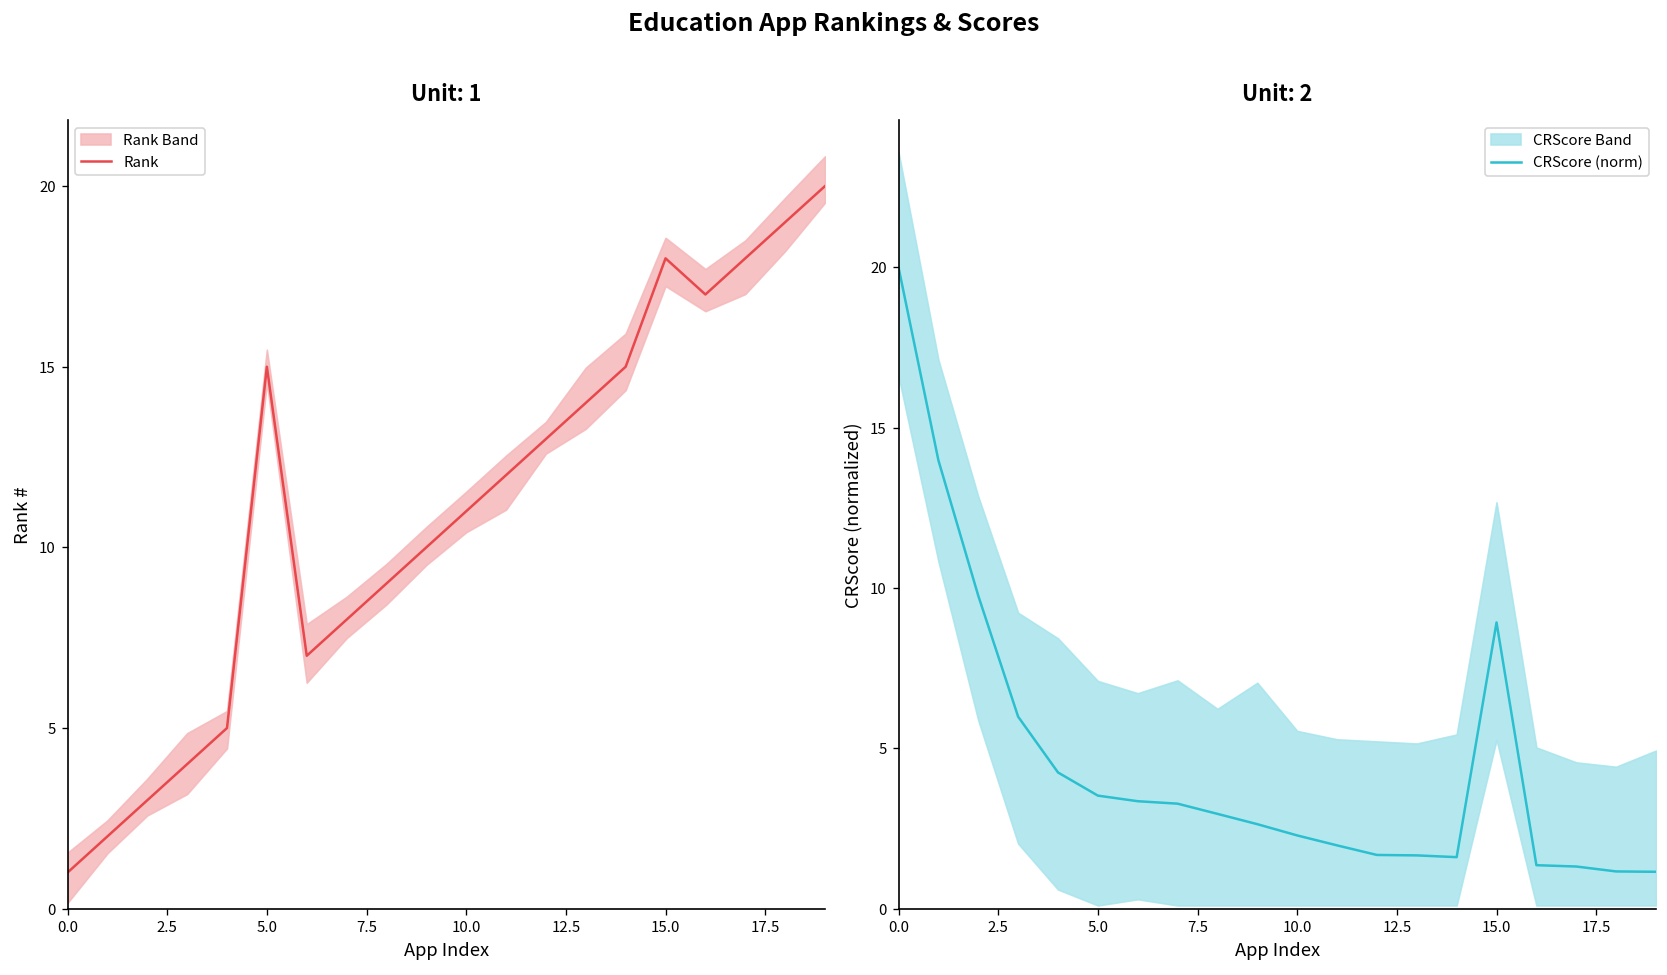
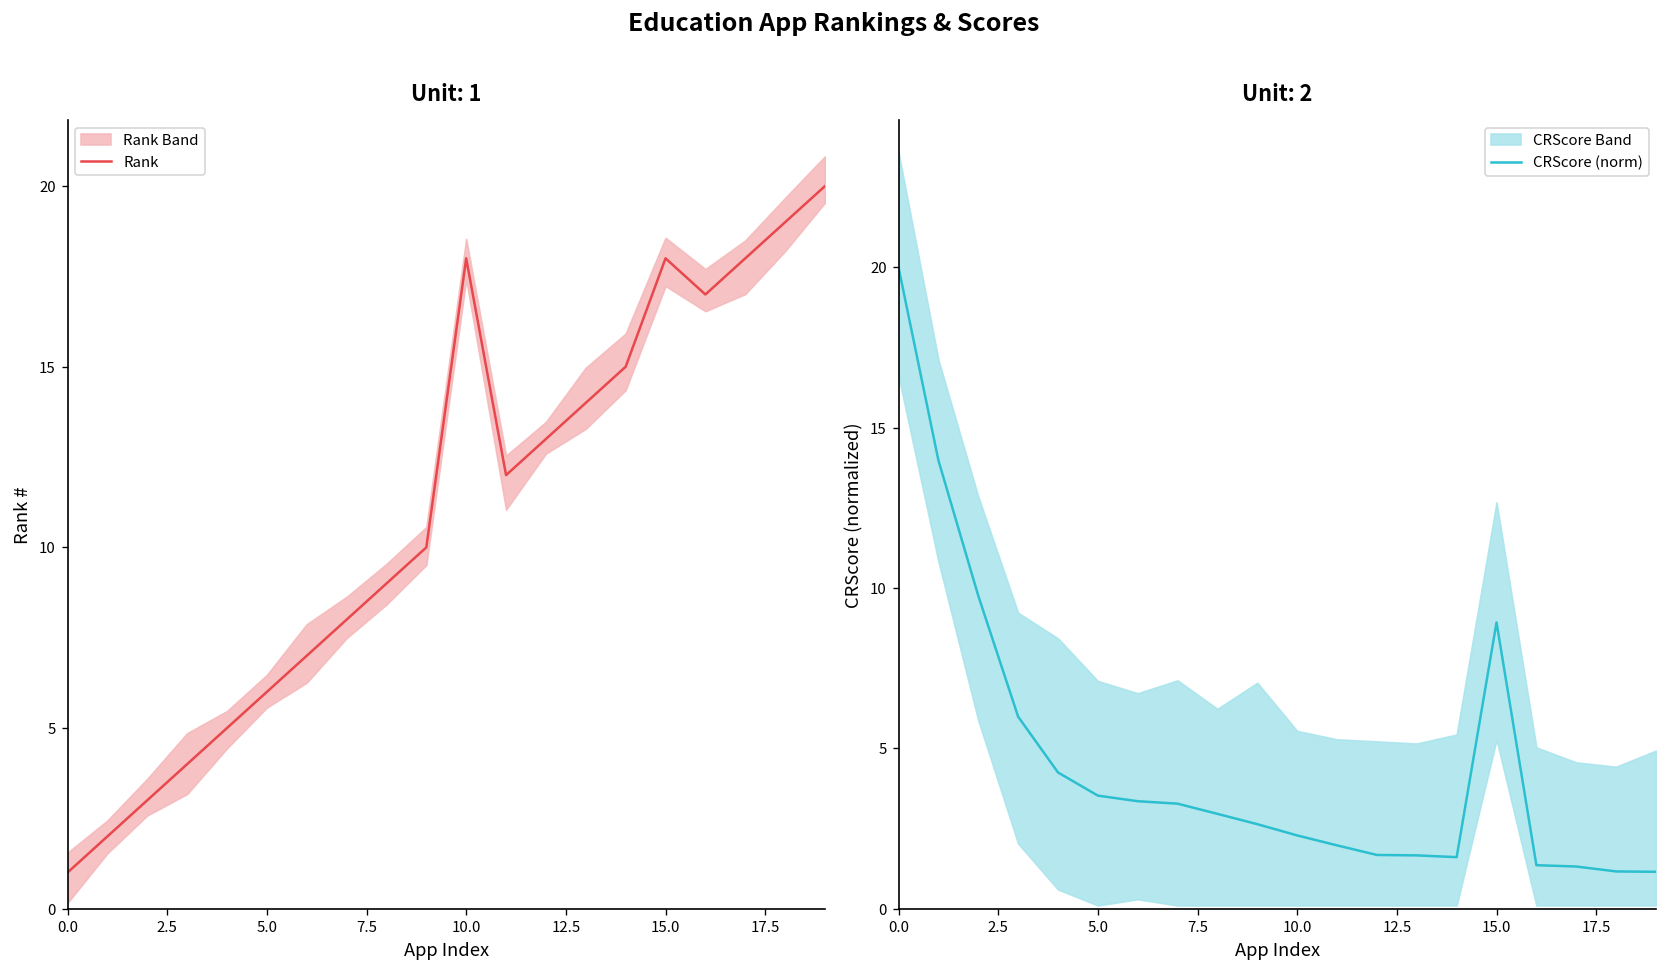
  {
    "Unit: 1": {
      "Rank": {
        "0.0": 1,
-       "5.0": 15,
-       "10.0": 11,
+       "5.0": 6,
+       "10.0": 18,
        "15.0": 18
      }
    },
    "Unit: 2": {
      "CRScore (norm)": {
        "0.0": 20.0,
        "5.0": 3.5,
        "10.0": 2.3,
        "15.0": 8.9
      }
    }
  }
